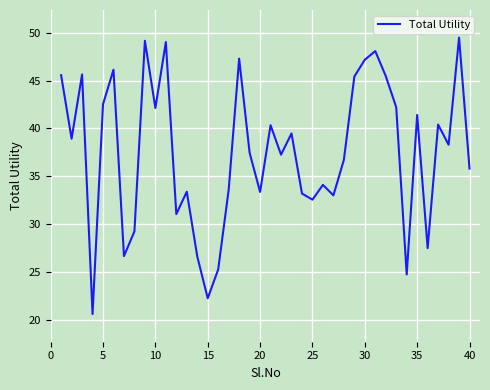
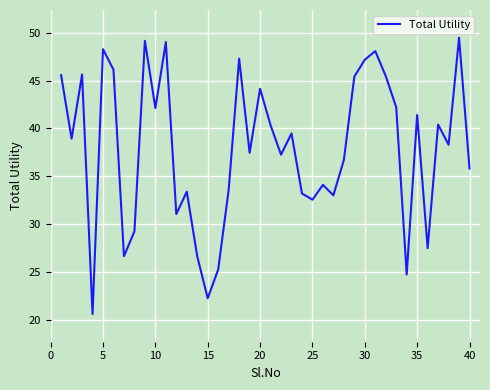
  {
-   "5": 43,
+   "5": 48,
    "10": 42,
    "15": 22,
-   "20": 33,
+   "20": 44,
    "25": 33,
    "30": 47,
    "35": 41,
    "40": 36
  }
